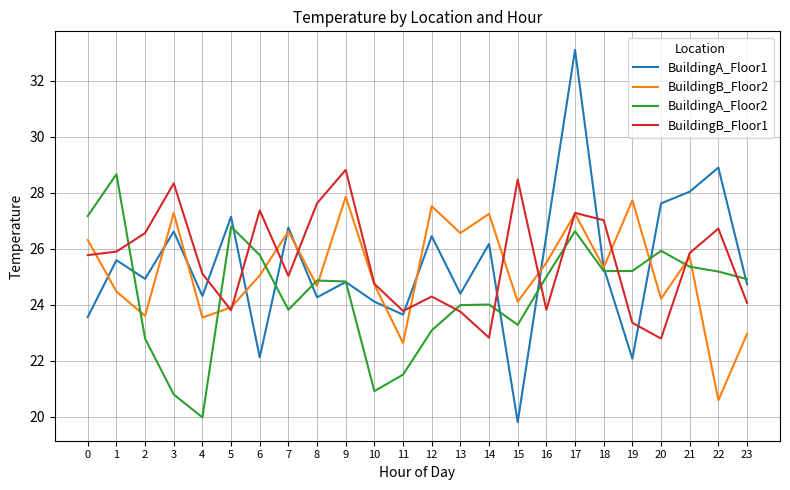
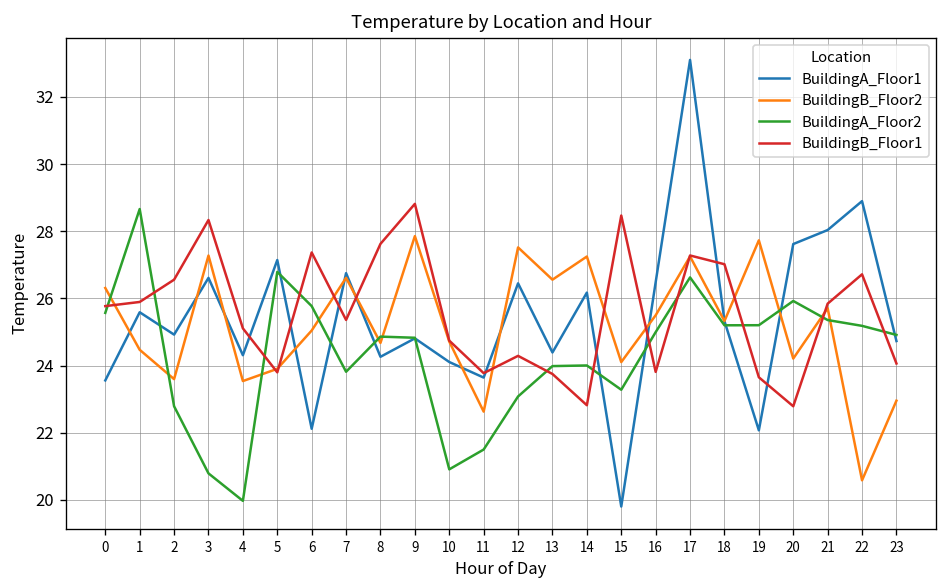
  {
    "BuildingA_Floor1": {
      "0": 23.6,
      "1": 25.6,
      "2": 24.9,
      "3": 26.6,
      "4": 24.3,
      "5": 27.1,
      "6": 22.1,
      "7": 26.8,
      "8": 24.3,
      "10": 24.1,
      "11": 23.6,
      "12": 26.4,
      "13": 24.4,
      "14": 26.2,
      "15": 19.8,
      "16": 26.5,
      "17": 33.1,
      "19": 22.1,
      "20": 27.6,
      "21": 28.0,
      "22": 28.9,
      "23": 24.7
    },
    "BuildingB_Floor2": {
      "0": 26.3,
      "1": 24.5,
      "2": 23.6,
      "3": 27.3,
      "4": 23.5,
      "5": 23.9,
      "6": 25.0,
      "7": 26.6,
      "8": 24.7,
      "9": 27.9,
      "11": 22.6,
      "12": 27.5,
      "13": 26.6,
      "14": 27.2,
      "15": 24.1,
      "16": 25.5,
      "19": 27.7,
      "20": 24.2,
      "21": 25.7,
      "22": 20.6,
      "23": 23.0
    },
    "BuildingA_Floor2": {
-     "0": 27.2,
+     "0": 25.6,
      "1": 28.7,
      "2": 22.8,
      "3": 20.8,
      "4": 20.0,
      "5": 26.8,
      "6": 25.8,
      "7": 23.8,
      "8": 24.9,
      "10": 20.9,
      "11": 21.5,
      "12": 23.1,
      "13": 24.0,
      "14": 24.0,
      "15": 23.3,
      "16": 25.0,
      "17": 26.6,
      "18": 25.2,
      "19": 25.2,
      "20": 25.9,
      "21": 25.4,
      "22": 25.2,
      "23": 24.9
    },
    "BuildingB_Floor1": {
      "0": 25.8,
      "1": 25.9,
      "2": 26.6,
      "3": 28.3,
      "4": 25.1,
      "5": 23.8,
      "6": 27.4,
-     "7": 25.0,
+     "7": 25.4,
      "8": 27.6,
      "9": 28.8,
      "11": 23.8,
      "12": 24.3,
      "13": 23.7,
      "14": 22.8,
      "15": 28.5,
      "16": 23.8,
      "18": 27.0,
-     "19": 23.3,
+     "19": 23.7,
      "20": 22.8,
      "21": 25.8,
      "22": 26.7,
      "23": 24.1
    }
  }
